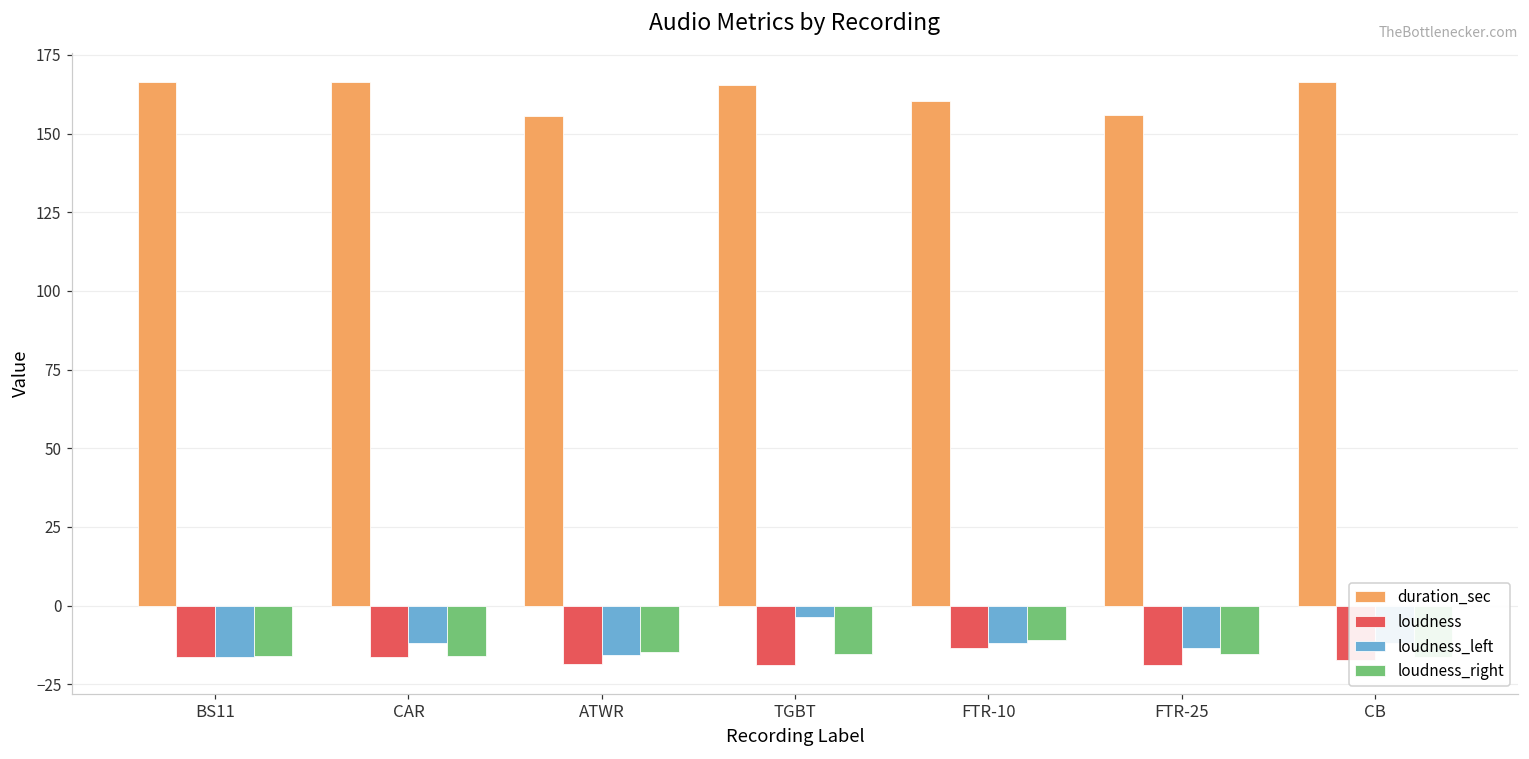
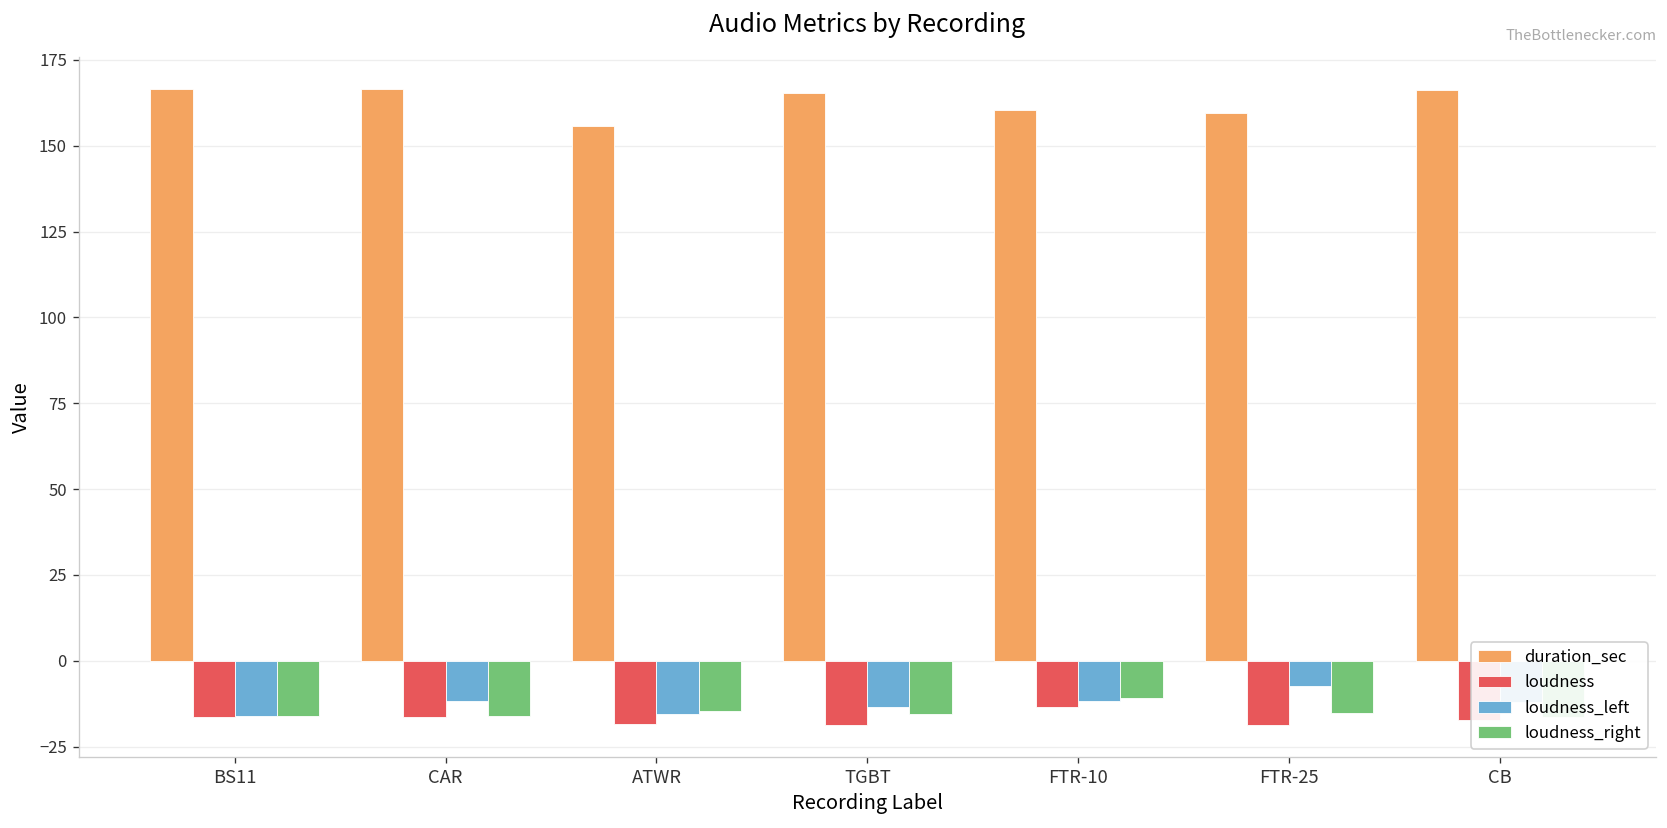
  {
    "duration_sec": {
      "BS11": 166,
      "CAR": 166,
      "ATWR": 156,
      "TGBT": 165,
      "FTR-10": 160,
-     "FTR-25": 156,
+     "FTR-25": 159,
      "CB": 166
    },
    "loudness": {
      "BS11": -16,
      "CAR": -16,
      "ATWR": -18,
      "TGBT": -19,
      "FTR-10": -14,
      "FTR-25": -19
    },
    "loudness_left": {
      "BS11": -16,
      "CAR": -12,
      "ATWR": -16,
-     "TGBT": -3,
+     "TGBT": -14,
      "FTR-10": -12,
-     "FTR-25": -14
+     "FTR-25": -7
    },
    "loudness_right": {
      "BS11": -16,
      "CAR": -16,
      "ATWR": -15,
      "TGBT": -15,
      "FTR-10": -11,
      "FTR-25": -15
    }
  }
